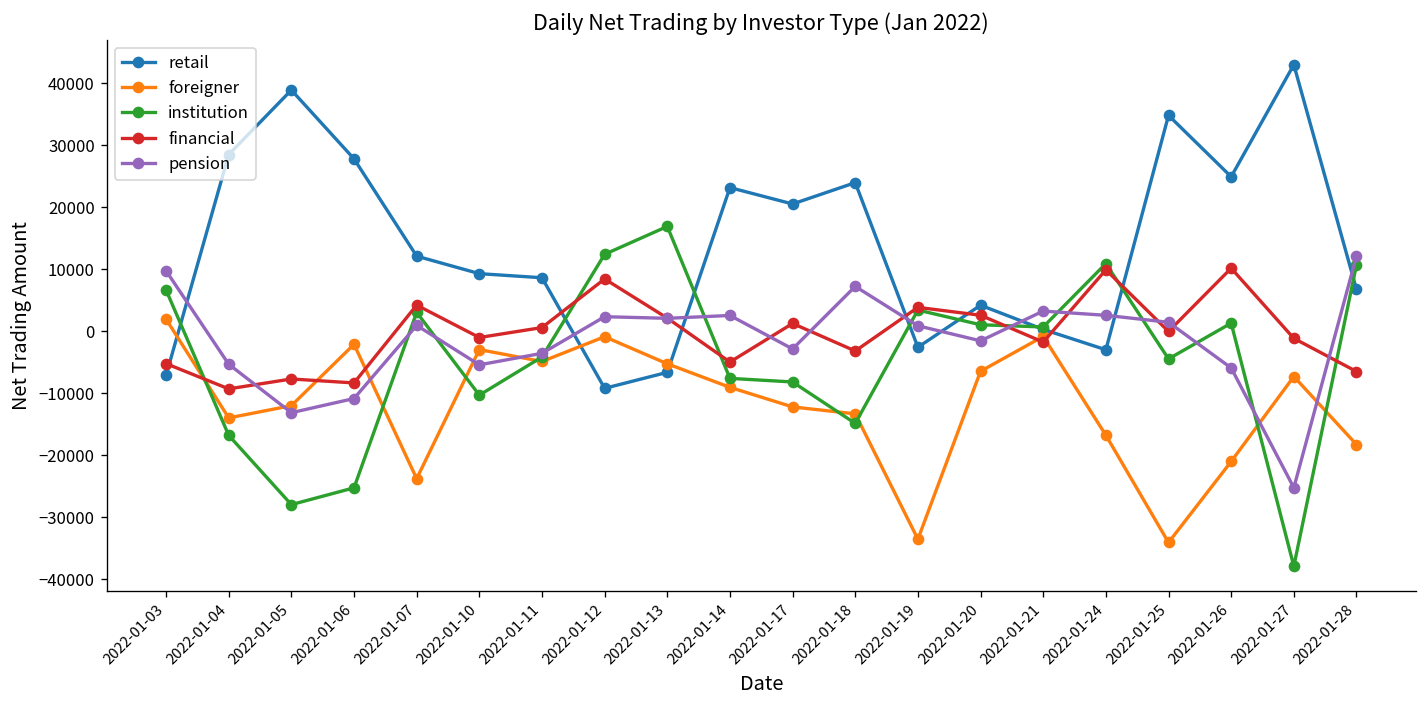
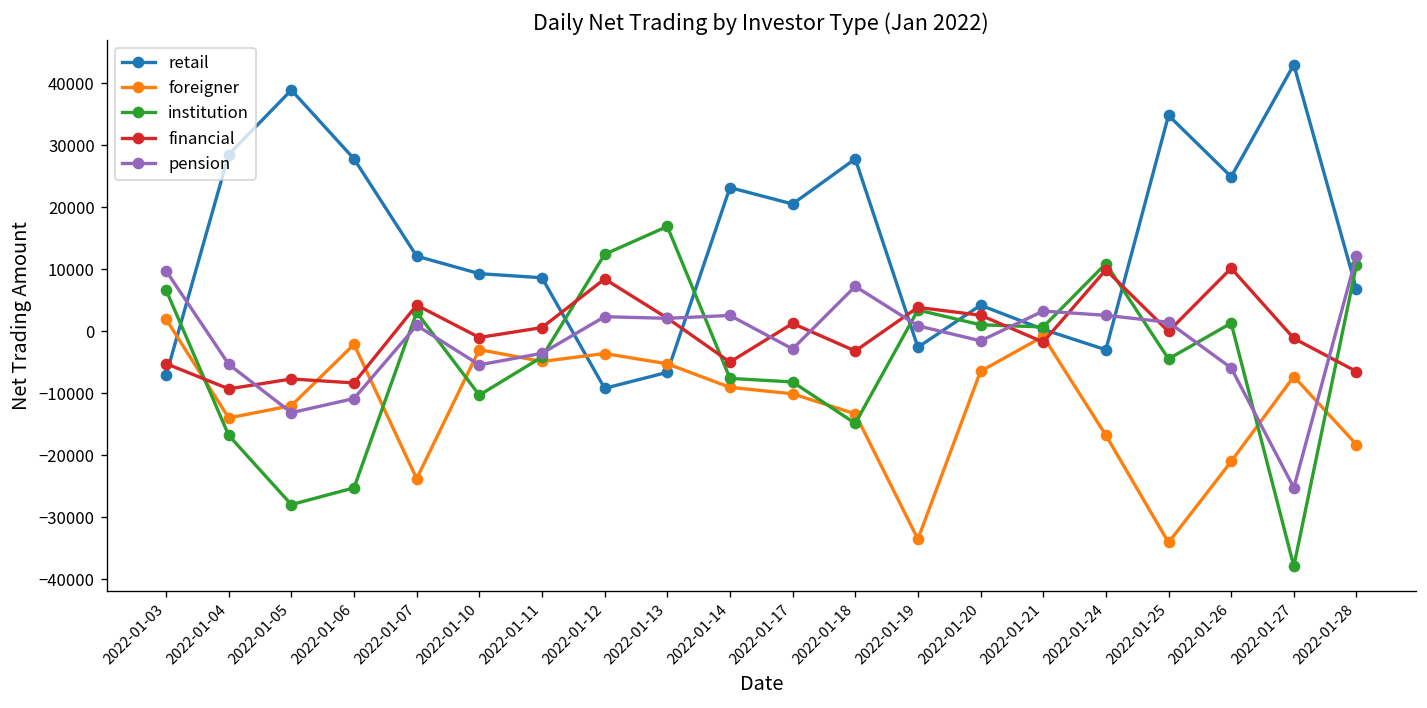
  {
    "retail": {
      "2022-01-03": -7000,
      "2022-01-05": 39000,
      "2022-01-06": 28000,
      "2022-01-07": 12000,
      "2022-01-10": 9000,
      "2022-01-11": 9000,
      "2022-01-12": -9000,
      "2022-01-13": -7000,
      "2022-01-14": 23000,
      "2022-01-17": 21000,
-     "2022-01-18": 24000,
+     "2022-01-18": 28000,
      "2022-01-19": -3000,
      "2022-01-20": 4000,
      "2022-01-24": -3000,
      "2022-01-25": 35000,
      "2022-01-26": 25000,
      "2022-01-27": 43000,
      "2022-01-28": 7000
    },
    "foreigner": {
      "2022-01-03": 2000,
      "2022-01-04": -14000,
      "2022-01-05": -12000,
      "2022-01-06": -2000,
      "2022-01-07": -24000,
      "2022-01-10": -3000,
      "2022-01-11": -5000,
-     "2022-01-12": -1000,
+     "2022-01-12": -4000,
      "2022-01-13": -5000,
      "2022-01-14": -9000,
-     "2022-01-17": -12000,
+     "2022-01-17": -10000,
      "2022-01-18": -13000,
      "2022-01-19": -34000,
      "2022-01-20": -6000,
      "2022-01-21": -1000,
      "2022-01-24": -17000,
      "2022-01-25": -34000,
      "2022-01-26": -21000,
      "2022-01-27": -7000,
      "2022-01-28": -18000
    },
    "institution": {
      "2022-01-03": 7000,
      "2022-01-04": -17000,
      "2022-01-05": -28000,
      "2022-01-06": -25000,
      "2022-01-07": 3000,
      "2022-01-10": -10000,
      "2022-01-11": -4000,
      "2022-01-12": 12000,
      "2022-01-13": 17000,
      "2022-01-14": -8000,
      "2022-01-17": -8000,
      "2022-01-18": -15000,
      "2022-01-20": 1000,
      "2022-01-24": 11000,
      "2022-01-25": -4000,
      "2022-01-26": 1000,
      "2022-01-27": -38000,
      "2022-01-28": 11000
    },
    "financial": {
      "2022-01-03": -5000,
      "2022-01-04": -9000,
      "2022-01-05": -8000,
      "2022-01-06": -8000,
      "2022-01-07": 4000,
      "2022-01-10": -1000,
      "2022-01-11": 1000,
      "2022-01-12": 8000,
      "2022-01-14": -5000,
      "2022-01-17": 1000,
      "2022-01-18": -3000,
      "2022-01-20": 3000,
      "2022-01-21": -2000,
      "2022-01-24": 10000,
      "2022-01-25": 0,
      "2022-01-26": 10000,
      "2022-01-27": -1000,
      "2022-01-28": -6000
    },
    "pension": {
      "2022-01-03": 10000,
      "2022-01-04": -5000,
      "2022-01-05": -13000,
      "2022-01-06": -11000,
      "2022-01-07": 1000,
      "2022-01-10": -5000,
      "2022-01-11": -4000,
      "2022-01-12": 2000,
      "2022-01-14": 3000,
      "2022-01-17": -3000,
      "2022-01-18": 7000,
      "2022-01-19": 1000,
      "2022-01-20": -2000,
      "2022-01-21": 3000,
      "2022-01-24": 3000,
      "2022-01-25": 1000,
      "2022-01-26": -6000,
      "2022-01-27": -25000,
      "2022-01-28": 12000
    }
  }
